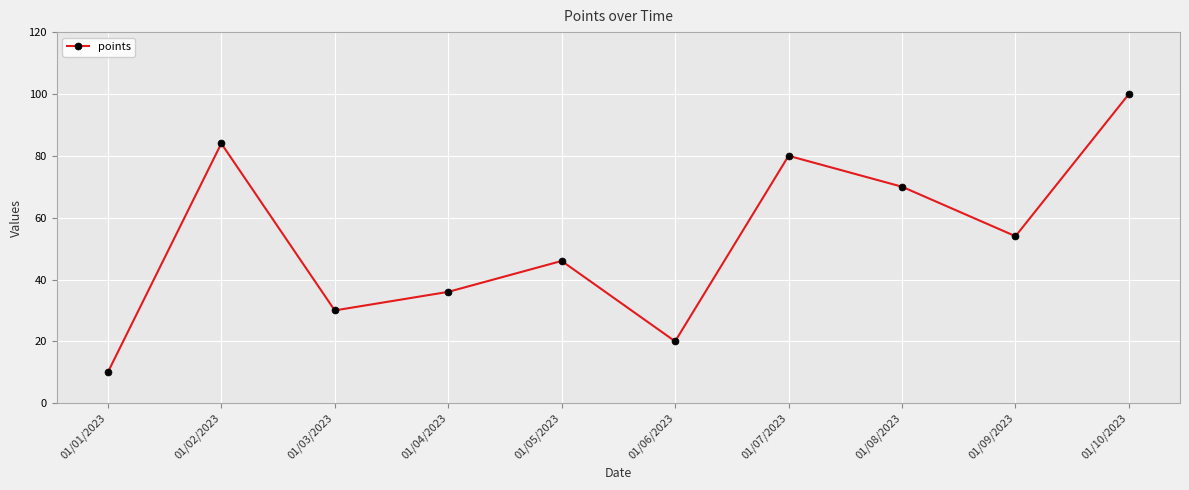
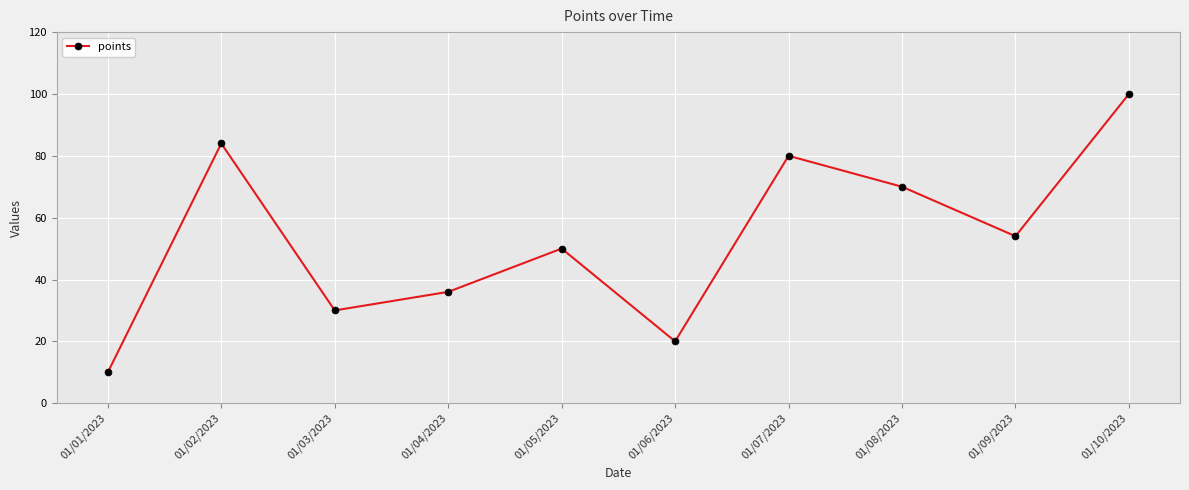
  {
    "01/01/2023": 10,
    "01/02/2023": 84,
    "01/03/2023": 30,
    "01/04/2023": 36,
-   "01/05/2023": 46,
+   "01/05/2023": 50,
    "01/06/2023": 20,
    "01/07/2023": 80,
    "01/08/2023": 70,
    "01/09/2023": 54,
    "01/10/2023": 100
  }
